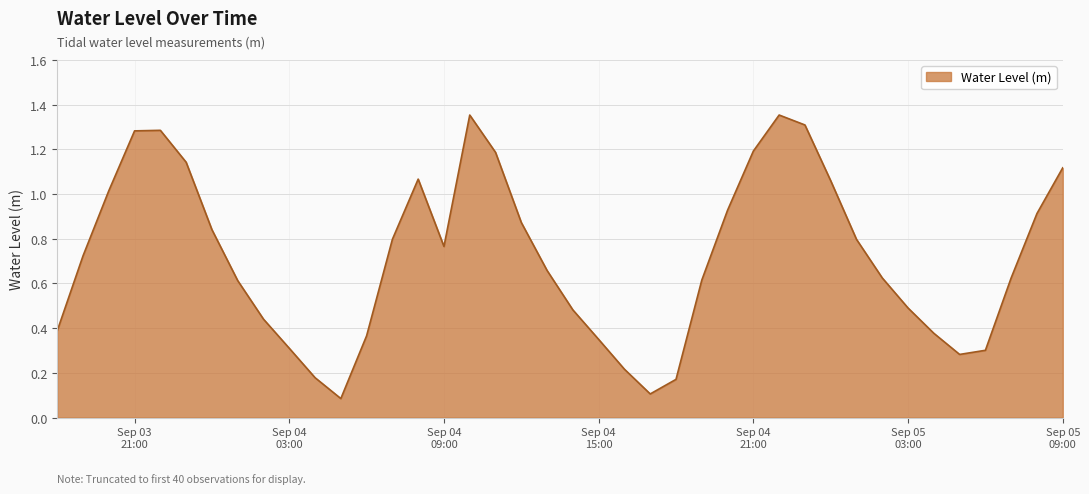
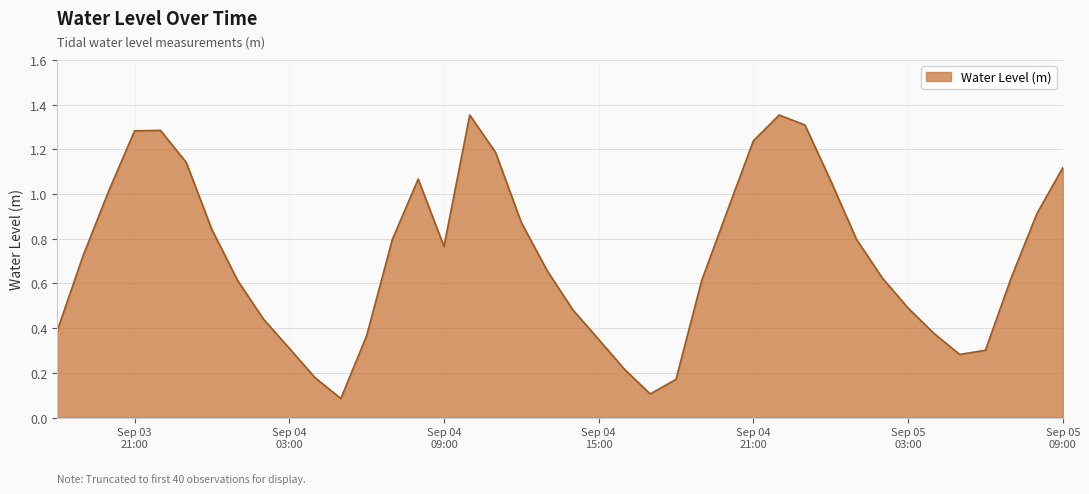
  {
    "Sep 03 21:00": 1.28,
    "Sep 04 03:00": 0.31,
    "Sep 04 09:00": 0.77,
    "Sep 04 15:00": 0.35,
-   "Sep 04 21:00": 1.19,
+   "Sep 04 21:00": 1.24,
    "Sep 05 03:00": 0.49,
    "Sep 05 09:00": 1.12
  }
